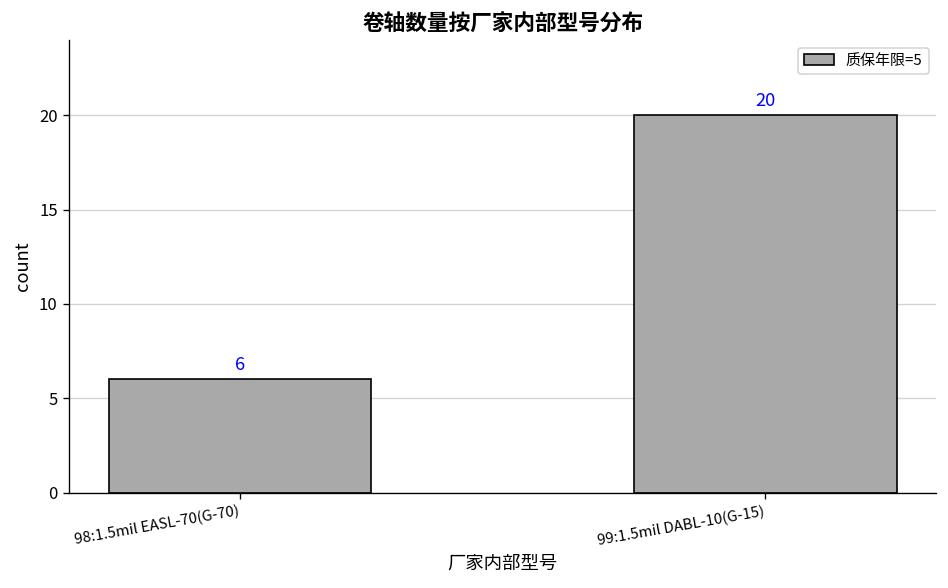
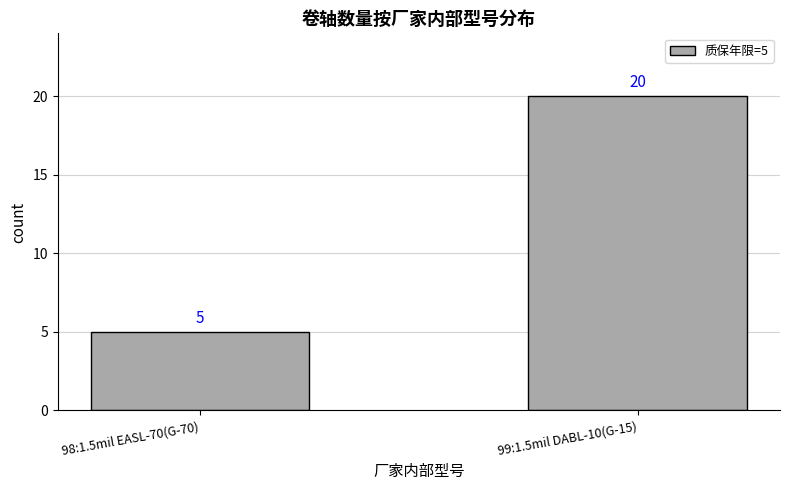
  {
-   "98:1.5mil EASL-70(G-70)": 6,
+   "98:1.5mil EASL-70(G-70)": 5,
    "99:1.5mil DABL-10(G-15)": 20
  }
